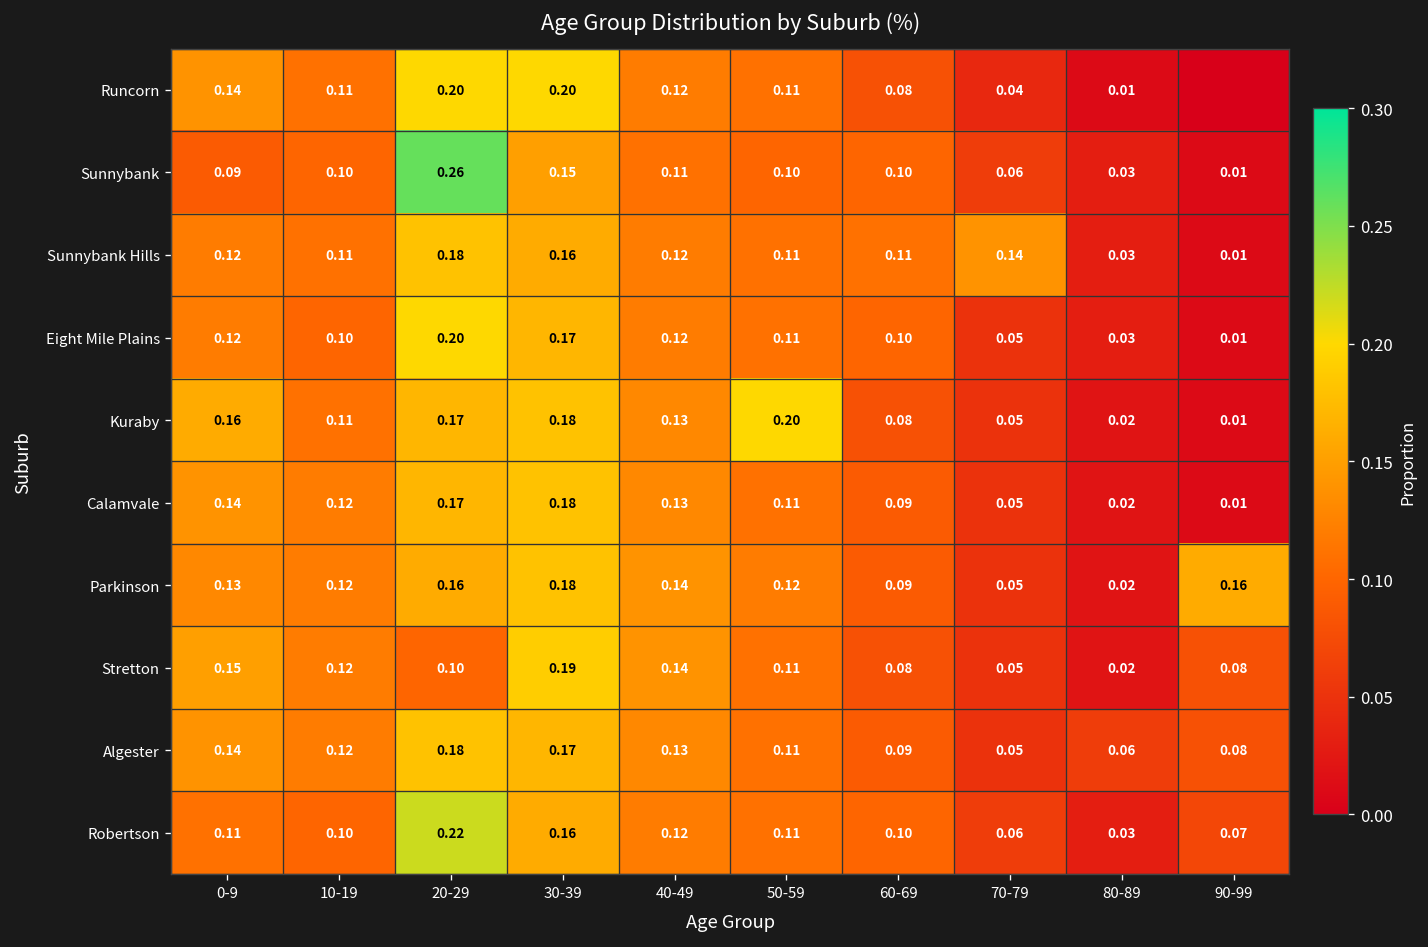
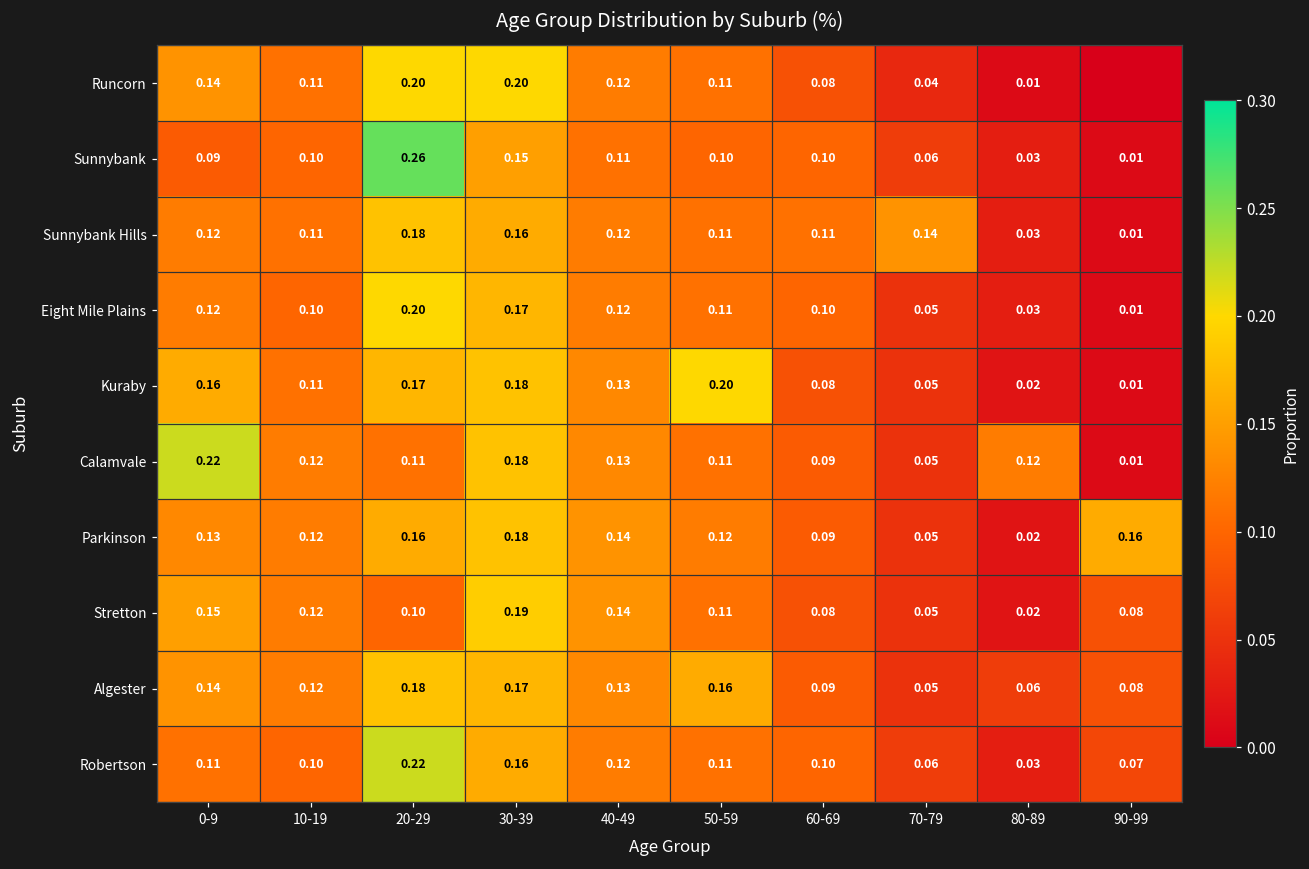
  {
    "Runcorn": {
      "0-9": 0.14,
      "10-19": 0.11,
      "20-29": 0.20,
      "30-39": 0.20,
      "40-49": 0.12,
      "50-59": 0.11,
      "60-69": 0.08,
      "70-79": 0.04,
      "80-89": 0.01
    },
    "Sunnybank": {
      "0-9": 0.09,
      "10-19": 0.10,
      "20-29": 0.26,
      "30-39": 0.15,
      "40-49": 0.11,
      "50-59": 0.10,
      "60-69": 0.10,
      "70-79": 0.06,
      "80-89": 0.03,
      "90-99": 0.01
    },
    "Sunnybank Hills": {
      "0-9": 0.12,
      "10-19": 0.11,
      "20-29": 0.18,
      "30-39": 0.16,
      "40-49": 0.12,
      "50-59": 0.11,
      "60-69": 0.11,
      "70-79": 0.14,
      "80-89": 0.03,
      "90-99": 0.01
    },
    "Eight Mile Plains": {
      "0-9": 0.12,
      "10-19": 0.10,
      "20-29": 0.20,
      "30-39": 0.17,
      "40-49": 0.12,
      "50-59": 0.11,
      "60-69": 0.10,
      "70-79": 0.05,
      "80-89": 0.03,
      "90-99": 0.01
    },
    "Kuraby": {
      "0-9": 0.16,
      "10-19": 0.11,
      "20-29": 0.17,
      "30-39": 0.18,
      "40-49": 0.13,
      "50-59": 0.20,
      "60-69": 0.08,
      "70-79": 0.05,
      "80-89": 0.02,
      "90-99": 0.01
    },
    "Calamvale": {
-     "0-9": 0.14,
+     "0-9": 0.22,
      "10-19": 0.12,
-     "20-29": 0.17,
+     "20-29": 0.11,
      "30-39": 0.18,
      "40-49": 0.13,
      "50-59": 0.11,
      "60-69": 0.09,
      "70-79": 0.05,
-     "80-89": 0.02,
+     "80-89": 0.12,
      "90-99": 0.01
    },
    "Parkinson": {
      "0-9": 0.13,
      "10-19": 0.12,
      "20-29": 0.16,
      "30-39": 0.18,
      "40-49": 0.14,
      "50-59": 0.12,
      "60-69": 0.09,
      "70-79": 0.05,
      "80-89": 0.02,
      "90-99": 0.16
    },
    "Stretton": {
      "0-9": 0.15,
      "10-19": 0.12,
      "20-29": 0.10,
      "30-39": 0.19,
      "40-49": 0.14,
      "50-59": 0.11,
      "60-69": 0.08,
      "70-79": 0.05,
      "80-89": 0.02,
      "90-99": 0.08
    },
    "Algester": {
      "0-9": 0.14,
      "10-19": 0.12,
      "20-29": 0.18,
      "30-39": 0.17,
      "40-49": 0.13,
-     "50-59": 0.11,
+     "50-59": 0.16,
      "60-69": 0.09,
      "70-79": 0.05,
      "80-89": 0.06,
      "90-99": 0.08
    },
    "Robertson": {
      "0-9": 0.11,
      "10-19": 0.10,
      "20-29": 0.22,
      "30-39": 0.16,
      "40-49": 0.12,
      "50-59": 0.11,
      "60-69": 0.10,
      "70-79": 0.06,
      "80-89": 0.03,
      "90-99": 0.07
    }
  }
